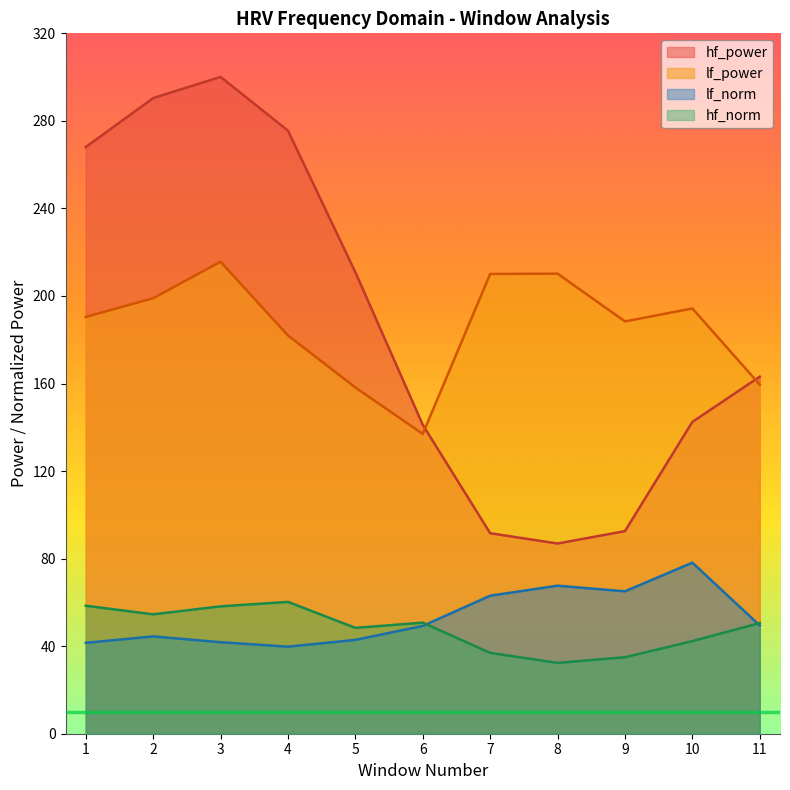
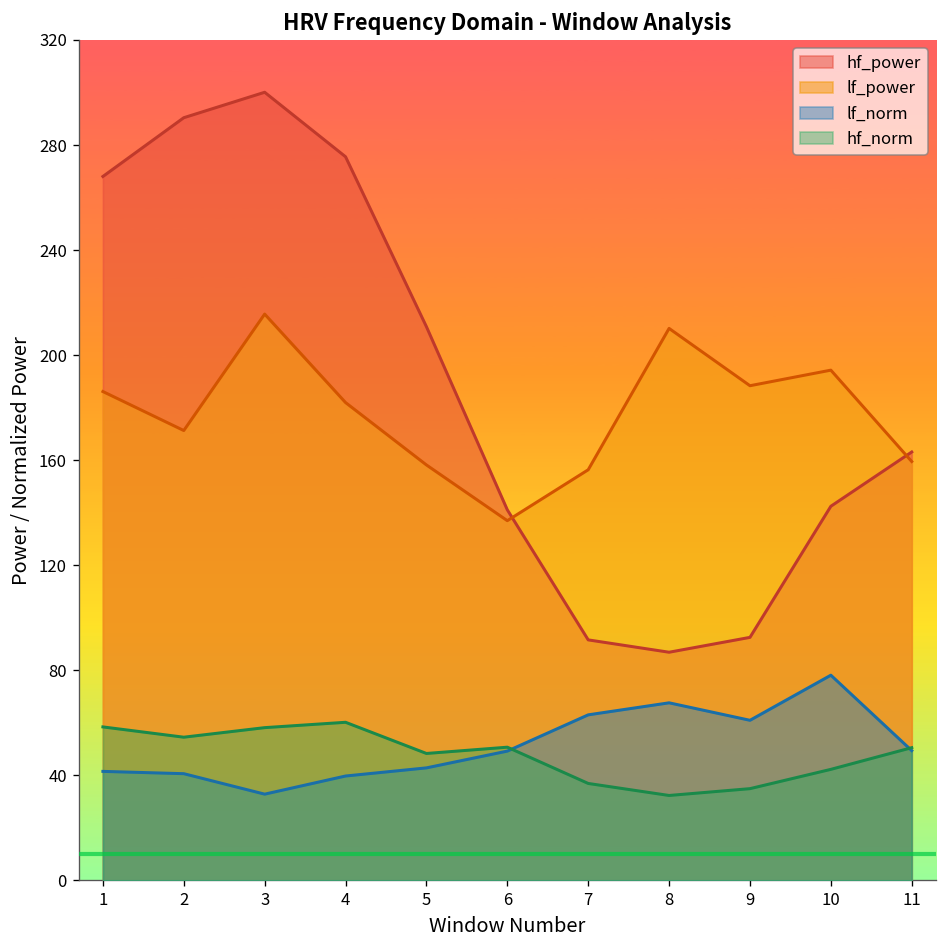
  {
    "hf_power": {
      "1": 268,
      "2": 290,
      "3": 300,
      "4": 276,
      "5": 211,
      "6": 141,
      "7": 92,
      "8": 87,
      "9": 93,
      "10": 142,
      "11": 163
    },
    "lf_power": {
-     "1": 190,
-     "2": 199,
+     "1": 186,
+     "2": 171,
      "3": 216,
      "4": 182,
      "5": 158,
      "6": 137,
-     "7": 210,
+     "7": 156,
      "8": 210,
      "9": 188,
      "10": 194,
      "11": 160
    },
    "lf_norm": {
      "1": 42,
-     "2": 44,
-     "3": 42,
+     "2": 41,
+     "3": 33,
      "4": 40,
      "5": 43,
      "6": 49,
      "7": 63,
      "8": 68,
-     "9": 65,
+     "9": 61,
      "10": 78
    },
    "hf_norm": {
      "1": 58,
      "2": 55,
      "3": 58,
      "4": 60,
      "5": 48,
      "6": 51,
      "7": 37,
      "8": 32,
      "9": 35,
      "10": 42
    }
  }
